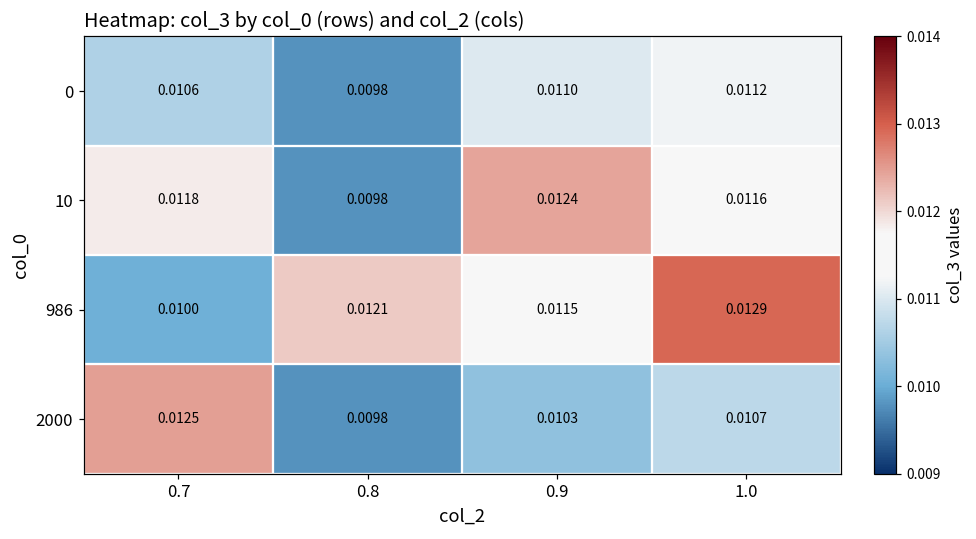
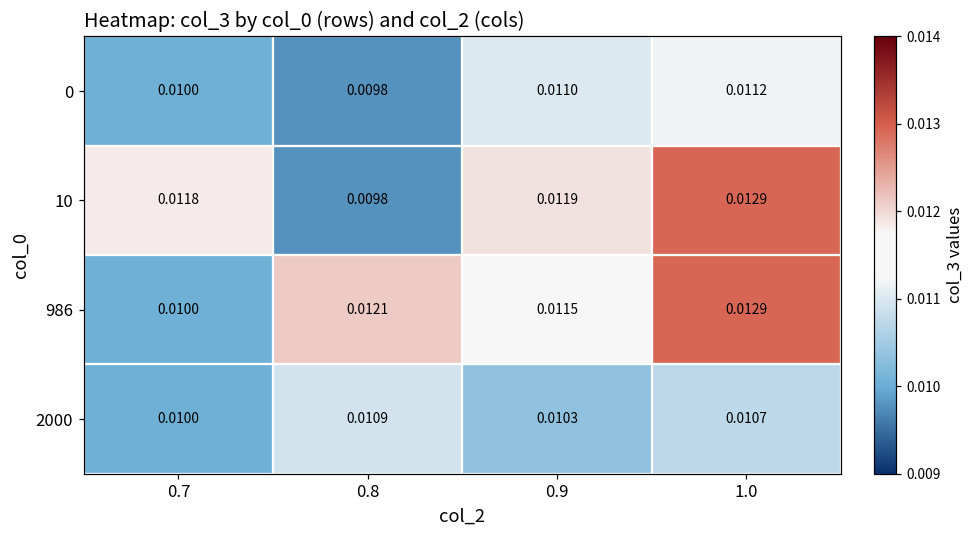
  {
    "0": {
-     "0.7": 0.0106,
+     "0.7": 0.0100,
      "0.8": 0.0098,
      "0.9": 0.0110,
      "1.0": 0.0112
    },
    "10": {
      "0.7": 0.0118,
      "0.8": 0.0098,
-     "0.9": 0.0124,
-     "1.0": 0.0116
+     "0.9": 0.0119,
+     "1.0": 0.0129
    },
    "986": {
      "0.7": 0.0100,
      "0.8": 0.0121,
      "0.9": 0.0115,
      "1.0": 0.0129
    },
    "2000": {
-     "0.7": 0.0125,
-     "0.8": 0.0098,
+     "0.7": 0.0100,
+     "0.8": 0.0109,
      "0.9": 0.0103,
      "1.0": 0.0107
    }
  }
